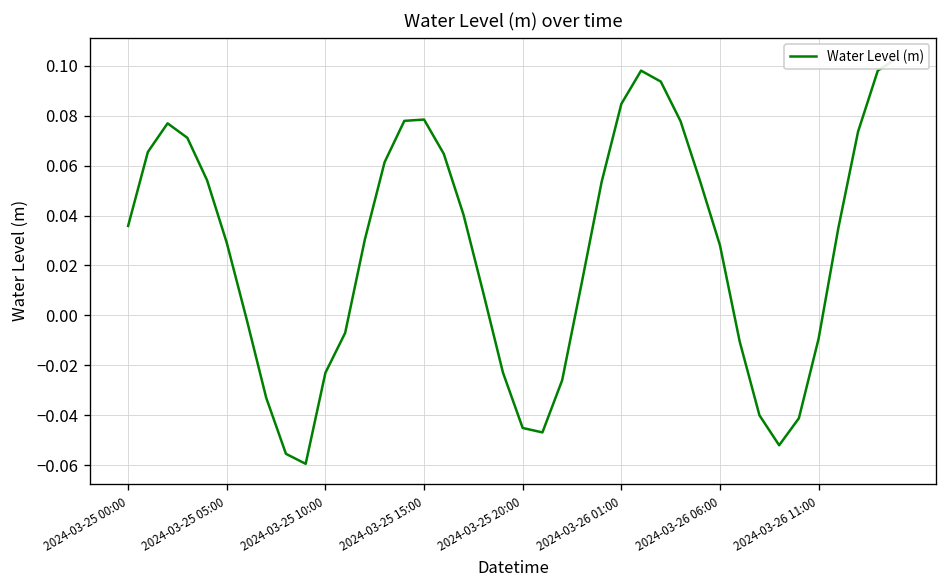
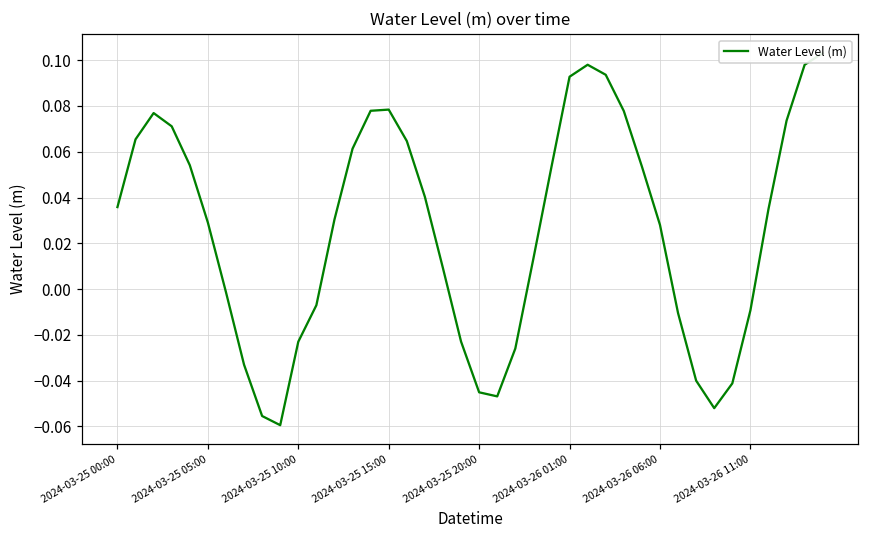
  {
    "2024-03-25 00:00": 0.036,
    "2024-03-25 05:00": 0.029,
    "2024-03-25 10:00": -0.023,
    "2024-03-25 15:00": 0.078,
    "2024-03-25 20:00": -0.045,
-   "2024-03-26 01:00": 0.085,
+   "2024-03-26 01:00": 0.093,
    "2024-03-26 06:00": 0.028,
    "2024-03-26 11:00": -0.009
  }
